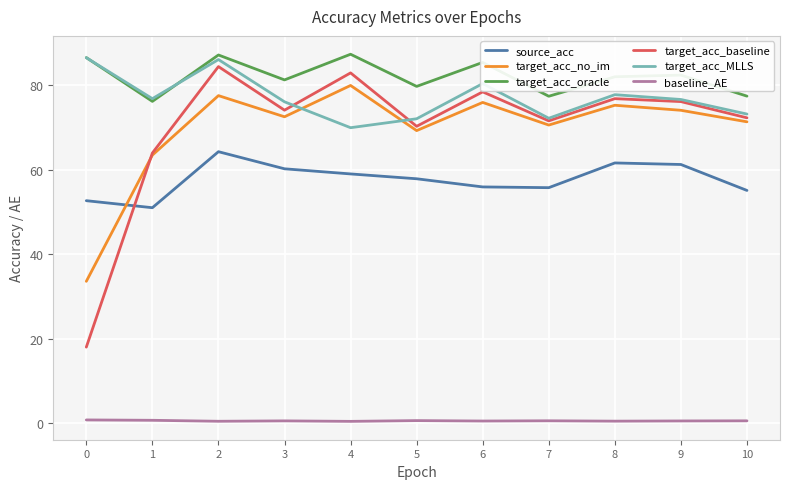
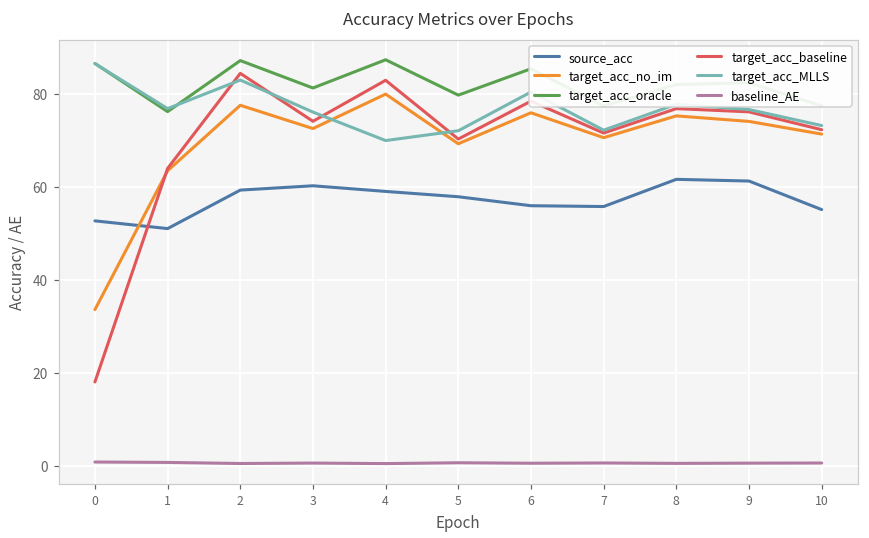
  {
    "source_acc": {
      "0": 53,
      "1": 51,
-     "2": 64,
+     "2": 59,
      "3": 60,
      "4": 59,
      "5": 58,
      "6": 56,
      "7": 56,
      "8": 62,
      "9": 61,
      "10": 55
    },
    "target_acc_no_im": {
      "0": 34,
      "2": 78,
      "3": 73,
      "4": 80,
      "5": 69,
      "6": 76,
      "7": 71,
      "8": 75,
      "9": 74,
      "10": 71
    },
    "target_acc_oracle": {
      "1": 76,
      "2": 87,
      "3": 81,
      "4": 87,
      "5": 80,
      "7": 77,
      "10": 77
    },
    "target_acc_baseline": {
      "0": 18,
      "2": 84,
      "3": 74,
      "4": 83,
      "5": 70,
      "6": 78,
      "7": 72,
      "8": 77,
      "10": 72
    },
    "target_acc_MLLS": {
      "1": 77,
-     "2": 86,
+     "2": 83,
      "3": 76,
      "4": 70,
      "5": 72,
      "7": 72,
      "8": 78,
      "10": 73
    },
    "baseline_AE": {
      "0": 1,
      "1": 1,
      "2": 0,
      "3": 1,
      "4": 0,
      "5": 1,
      "6": 1,
      "7": 1,
      "8": 1,
      "9": 1,
      "10": 1
    }
  }
